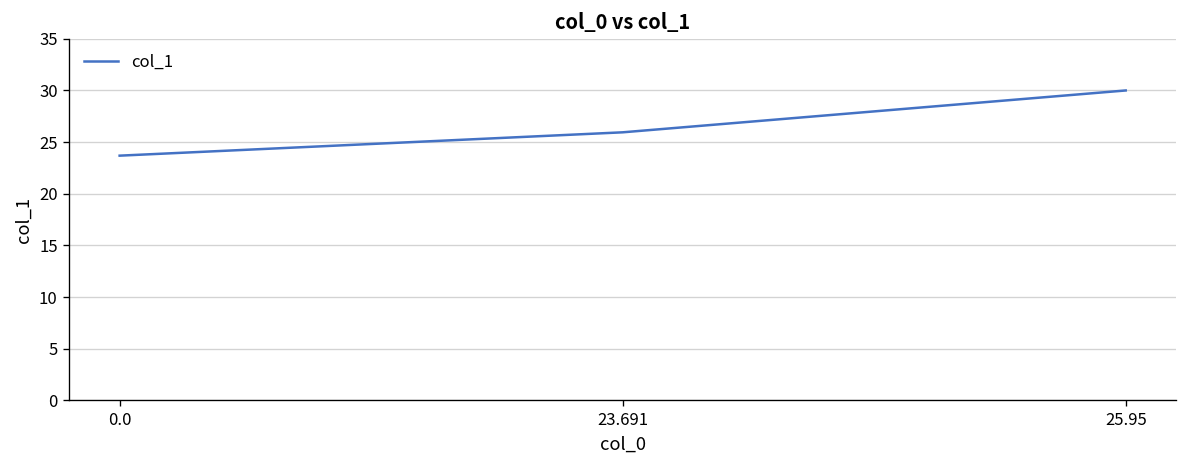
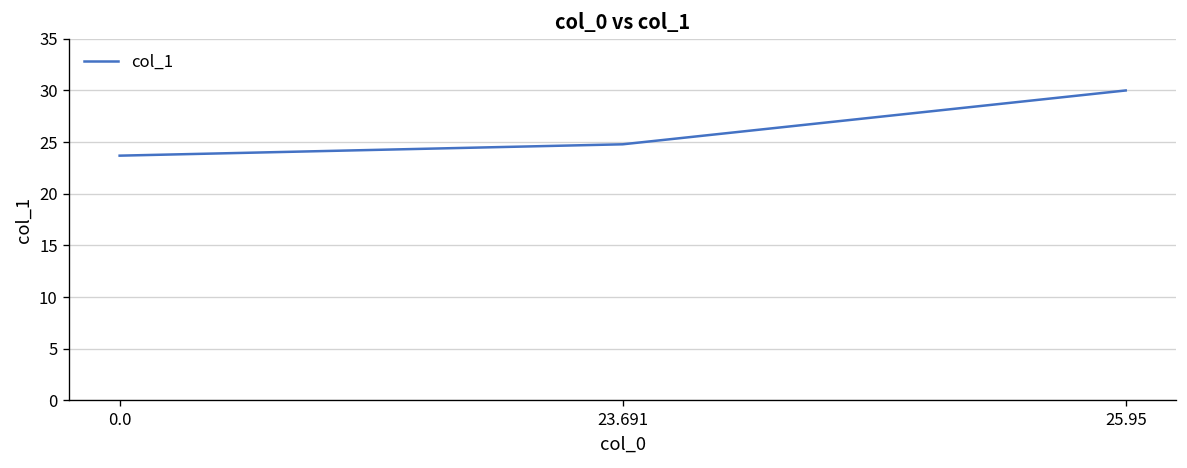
  {
    "0.0": 24,
-   "23.691": 26,
+   "23.691": 25,
    "25.95": 30
  }
